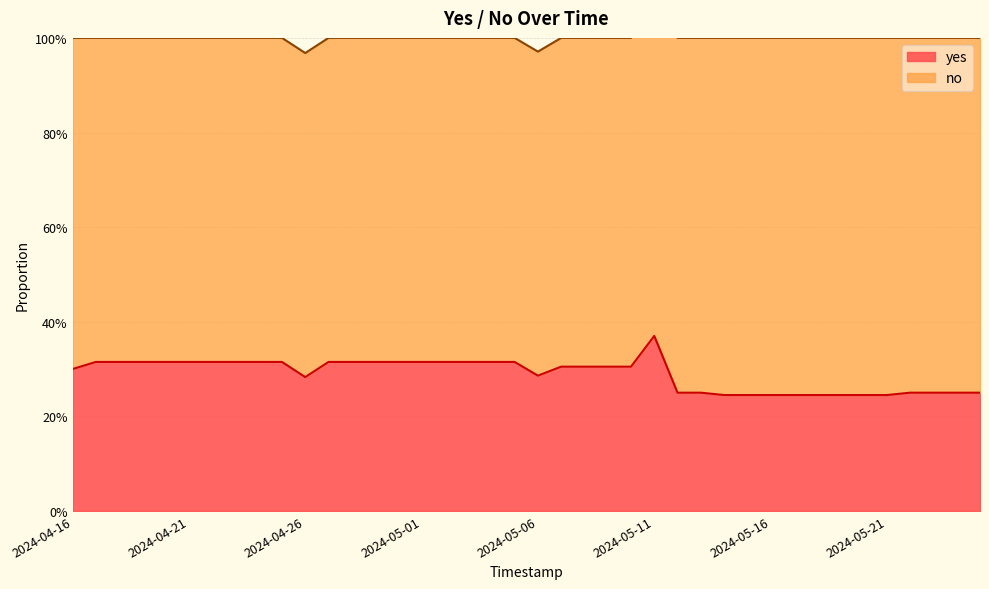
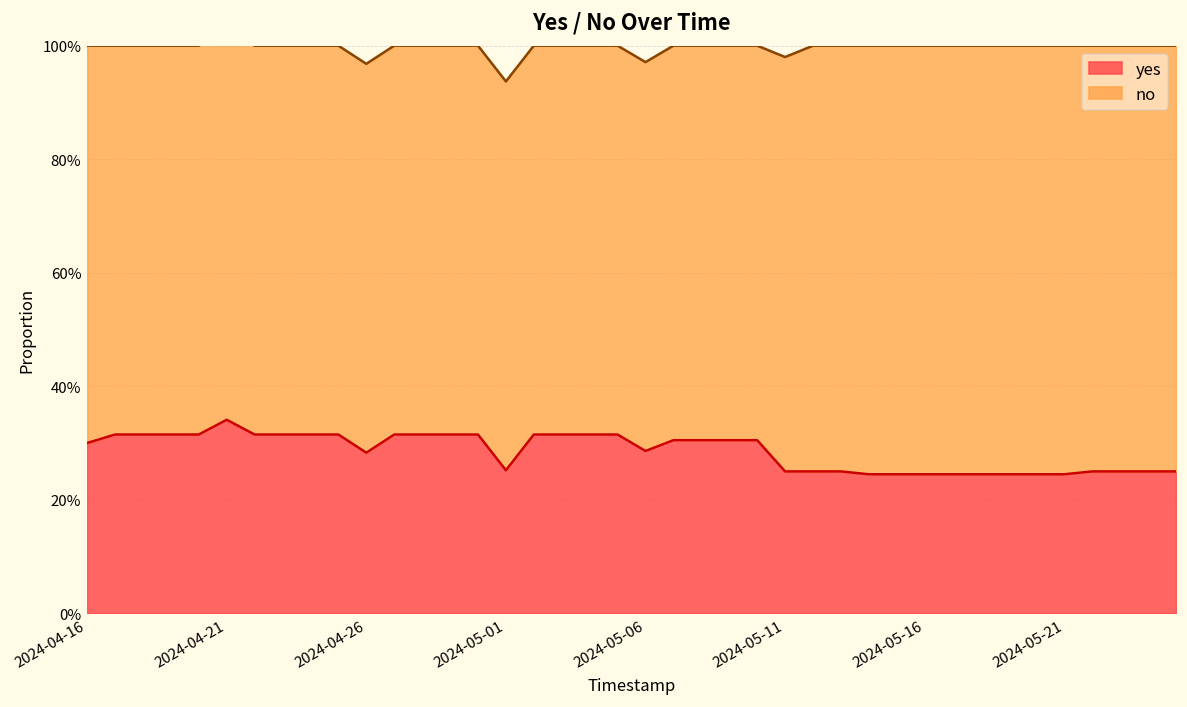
  {
    "yes": {
      "2024-04-16": "30%",
-     "2024-04-21": "32%",
+     "2024-04-21": "34%",
      "2024-04-26": "28%",
-     "2024-05-01": "32%",
+     "2024-05-01": "25%",
      "2024-05-06": "29%",
-     "2024-05-11": "37%",
+     "2024-05-11": "25%",
      "2024-05-16": "25%",
      "2024-05-21": "25%"
    },
    "no": {
      "2024-04-16": "70%",
      "2024-04-26": "69%",
      "2024-05-01": "69%",
      "2024-05-06": "69%",
      "2024-05-16": "76%",
      "2024-05-21": "76%"
    }
  }
